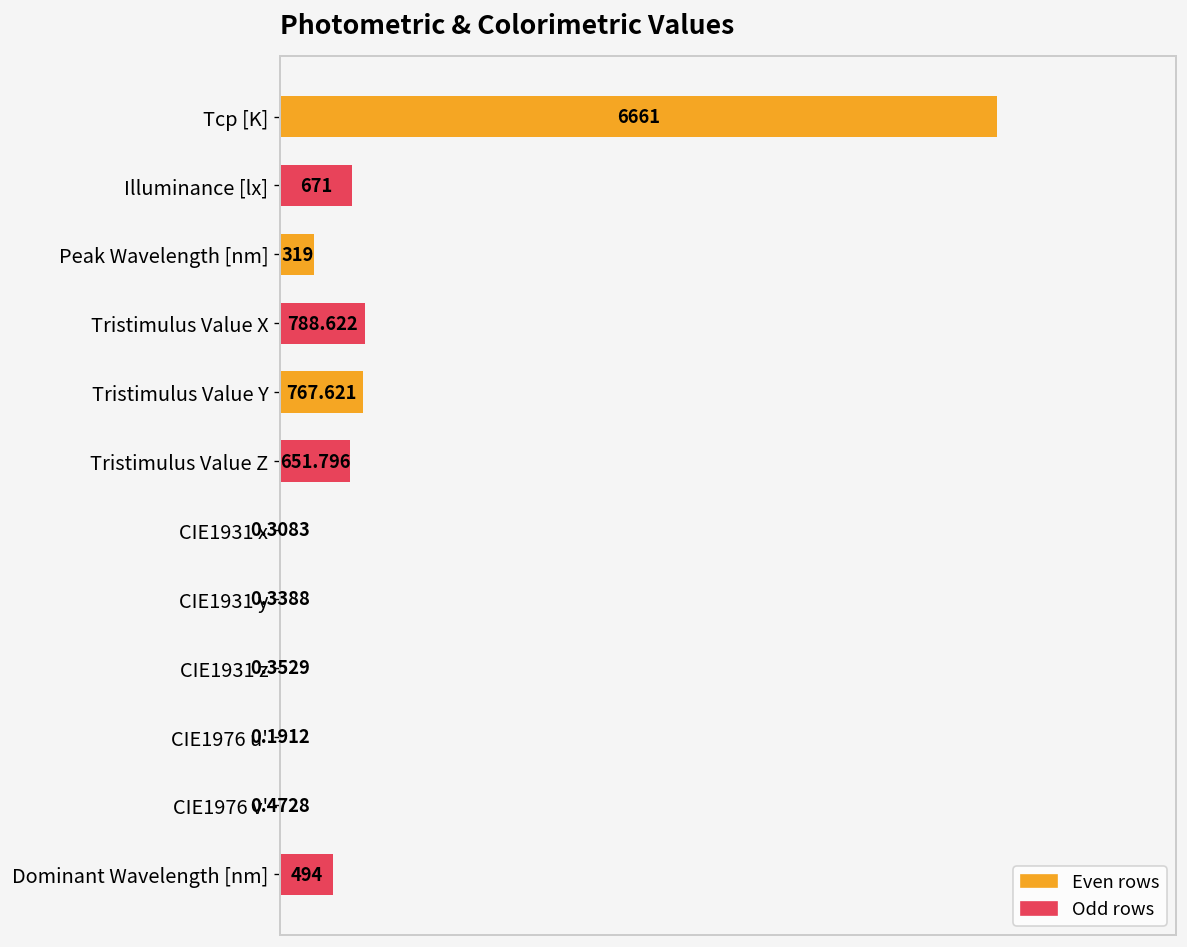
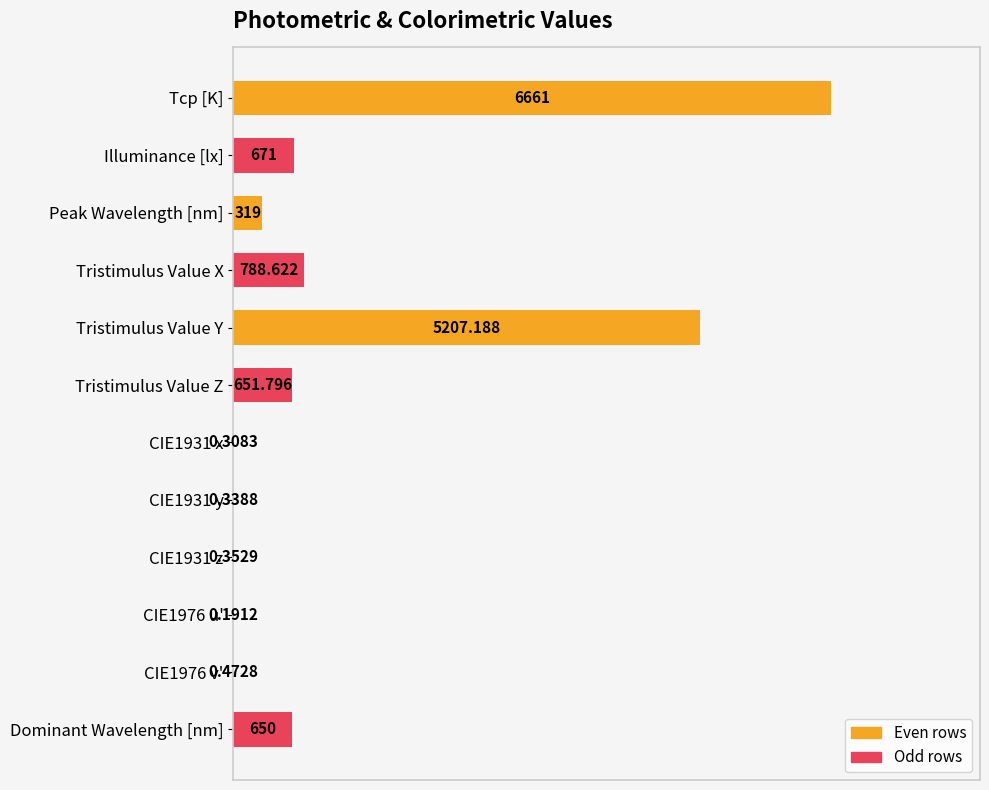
  {
-   "Tristimulus Value Y": 767.621,
-   "Dominant Wavelength [nm]": 494
+   "Tristimulus Value Y": 5207.188,
+   "Dominant Wavelength [nm]": 650
  }
